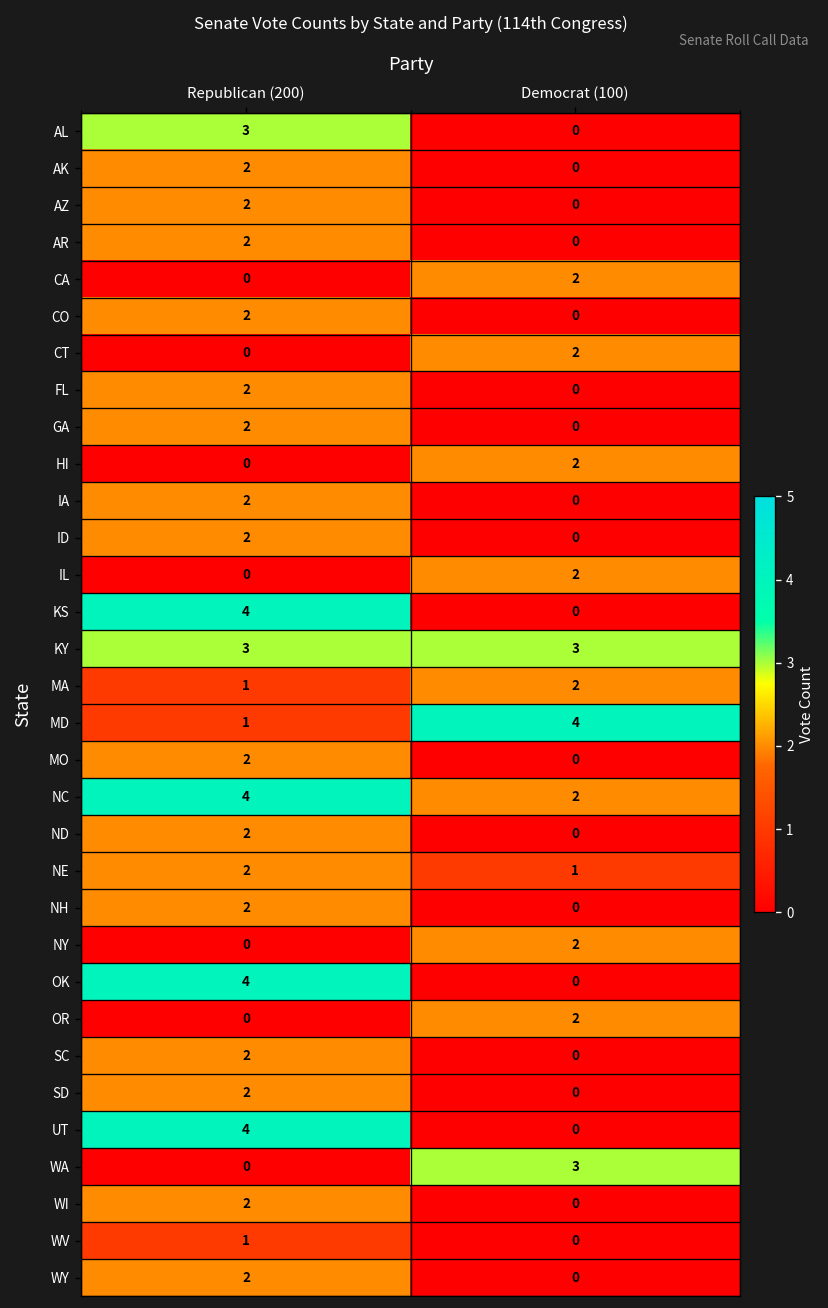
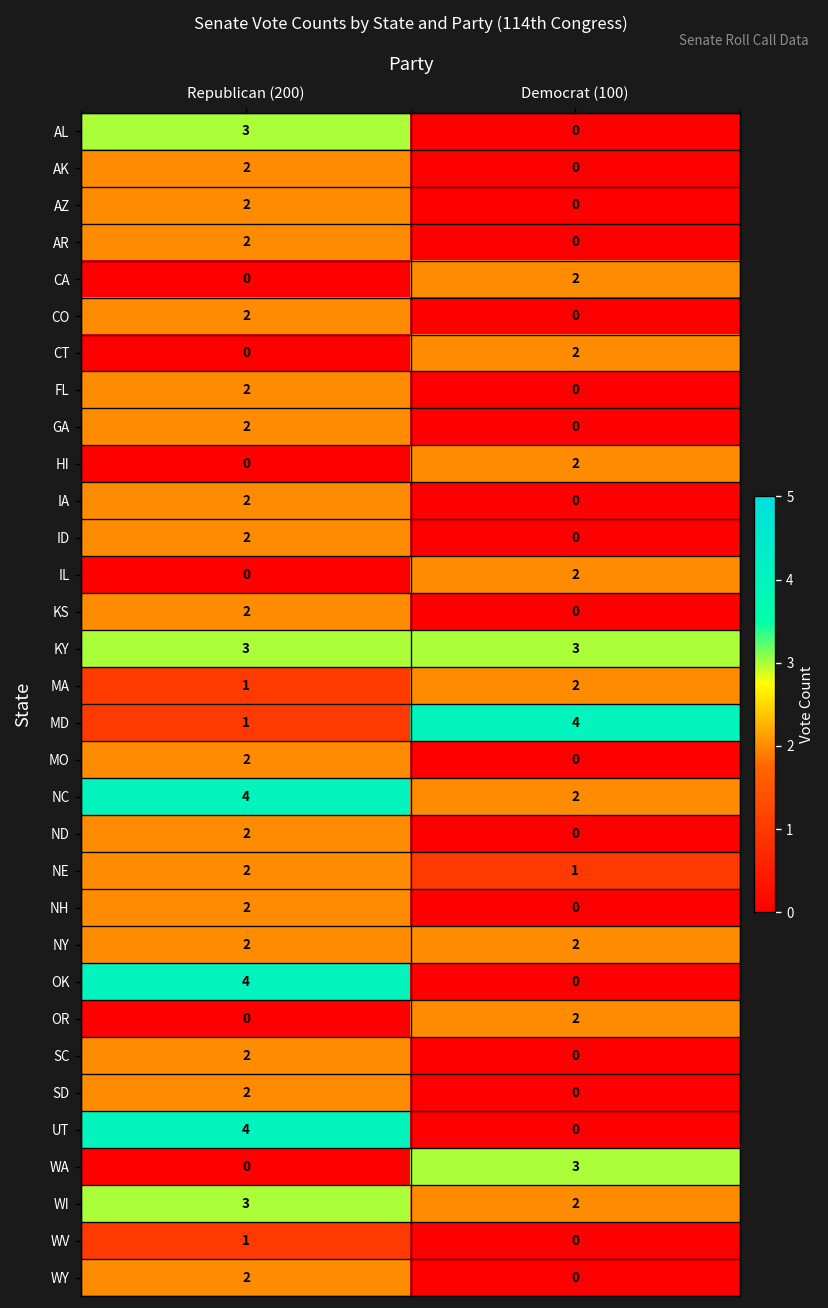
  {
    "AL": {
      "Republican (200)": 3,
      "Democrat (100)": 0
    },
    "AK": {
      "Republican (200)": 2,
      "Democrat (100)": 0
    },
    "AZ": {
      "Republican (200)": 2,
      "Democrat (100)": 0
    },
    "AR": {
      "Republican (200)": 2,
      "Democrat (100)": 0
    },
    "CA": {
      "Republican (200)": 0,
      "Democrat (100)": 2
    },
    "CO": {
      "Republican (200)": 2,
      "Democrat (100)": 0
    },
    "CT": {
      "Republican (200)": 0,
      "Democrat (100)": 2
    },
    "FL": {
      "Republican (200)": 2,
      "Democrat (100)": 0
    },
    "GA": {
      "Republican (200)": 2,
      "Democrat (100)": 0
    },
    "HI": {
      "Republican (200)": 0,
      "Democrat (100)": 2
    },
    "IA": {
      "Republican (200)": 2,
      "Democrat (100)": 0
    },
    "ID": {
      "Republican (200)": 2,
      "Democrat (100)": 0
    },
    "IL": {
      "Republican (200)": 0,
      "Democrat (100)": 2
    },
    "KS": {
-     "Republican (200)": 4,
+     "Republican (200)": 2,
      "Democrat (100)": 0
    },
    "KY": {
      "Republican (200)": 3,
      "Democrat (100)": 3
    },
    "MA": {
      "Republican (200)": 1,
      "Democrat (100)": 2
    },
    "MD": {
      "Republican (200)": 1,
      "Democrat (100)": 4
    },
    "MO": {
      "Republican (200)": 2,
      "Democrat (100)": 0
    },
    "NC": {
      "Republican (200)": 4,
      "Democrat (100)": 2
    },
    "ND": {
      "Republican (200)": 2,
      "Democrat (100)": 0
    },
    "NE": {
      "Republican (200)": 2,
      "Democrat (100)": 1
    },
    "NH": {
      "Republican (200)": 2,
      "Democrat (100)": 0
    },
    "NY": {
-     "Republican (200)": 0,
+     "Republican (200)": 2,
      "Democrat (100)": 2
    },
    "OK": {
      "Republican (200)": 4,
      "Democrat (100)": 0
    },
    "OR": {
      "Republican (200)": 0,
      "Democrat (100)": 2
    },
    "SC": {
      "Republican (200)": 2,
      "Democrat (100)": 0
    },
    "SD": {
      "Republican (200)": 2,
      "Democrat (100)": 0
    },
    "UT": {
      "Republican (200)": 4,
      "Democrat (100)": 0
    },
    "WA": {
      "Republican (200)": 0,
      "Democrat (100)": 3
    },
    "WI": {
-     "Republican (200)": 2,
-     "Democrat (100)": 0
+     "Republican (200)": 3,
+     "Democrat (100)": 2
    },
    "WV": {
      "Republican (200)": 1,
      "Democrat (100)": 0
    },
    "WY": {
      "Republican (200)": 2,
      "Democrat (100)": 0
    }
  }
